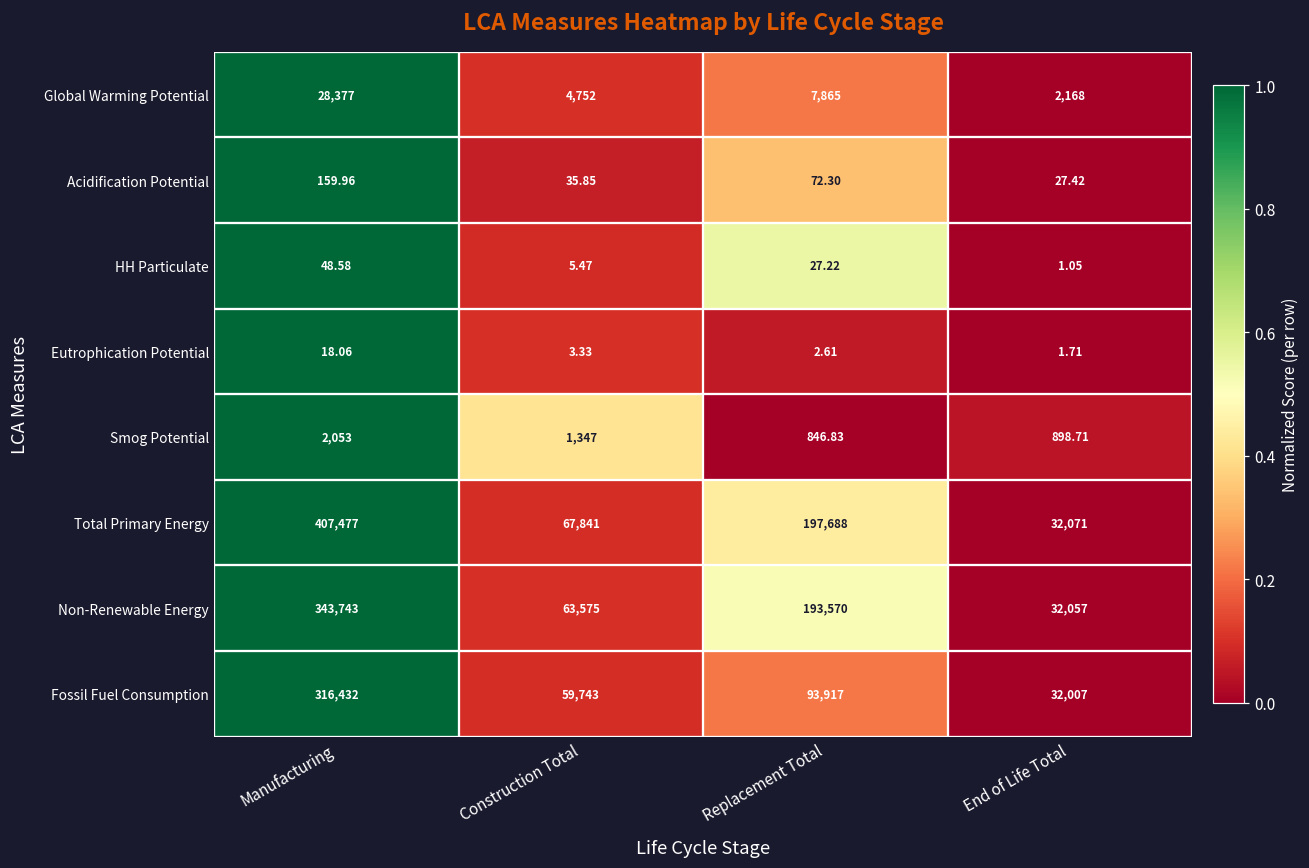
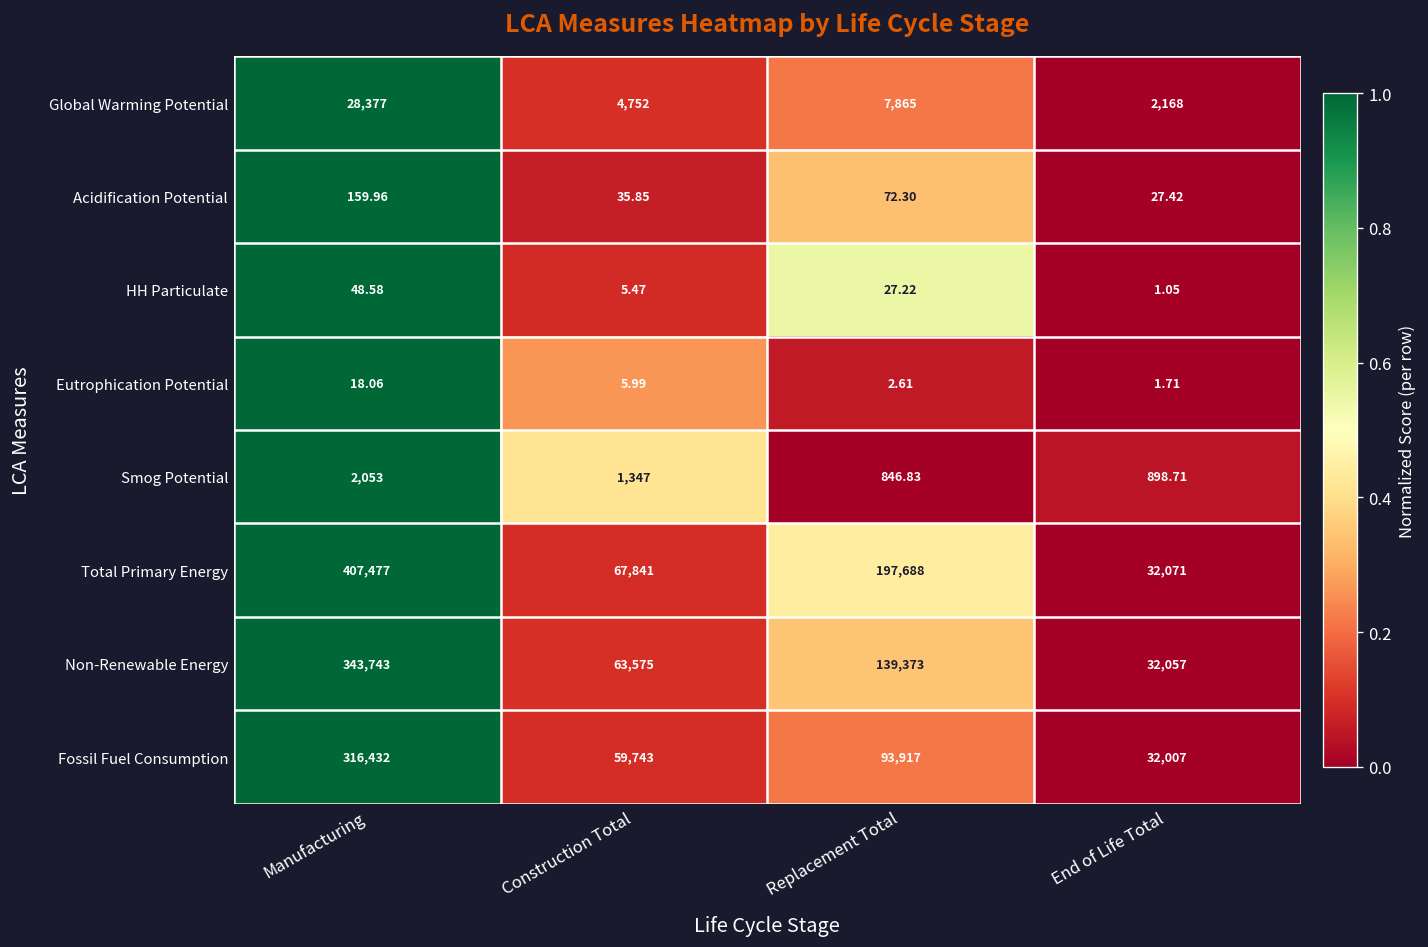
  {
    "Global Warming Potential": {
      "Manufacturing": "28,377",
      "Construction Total": "4,752",
      "Replacement Total": "7,865",
      "End of Life Total": "2,168"
    },
    "Acidification Potential": {
      "Manufacturing": "159.96",
      "Construction Total": "35.85",
      "Replacement Total": "72.30",
      "End of Life Total": "27.42"
    },
    "HH Particulate": {
      "Manufacturing": "48.58",
      "Construction Total": "5.47",
      "Replacement Total": "27.22",
      "End of Life Total": "1.05"
    },
    "Eutrophication Potential": {
      "Manufacturing": "18.06",
-     "Construction Total": "3.33",
+     "Construction Total": "5.99",
      "Replacement Total": "2.61",
      "End of Life Total": "1.71"
    },
    "Smog Potential": {
      "Manufacturing": "2,053",
      "Construction Total": "1,347",
      "Replacement Total": "846.83",
      "End of Life Total": "898.71"
    },
    "Total Primary Energy": {
      "Manufacturing": "407,477",
      "Construction Total": "67,841",
      "Replacement Total": "197,688",
      "End of Life Total": "32,071"
    },
    "Non-Renewable Energy": {
      "Manufacturing": "343,743",
      "Construction Total": "63,575",
-     "Replacement Total": "193,570",
+     "Replacement Total": "139,373",
      "End of Life Total": "32,057"
    },
    "Fossil Fuel Consumption": {
      "Manufacturing": "316,432",
      "Construction Total": "59,743",
      "Replacement Total": "93,917",
      "End of Life Total": "32,007"
    }
  }
